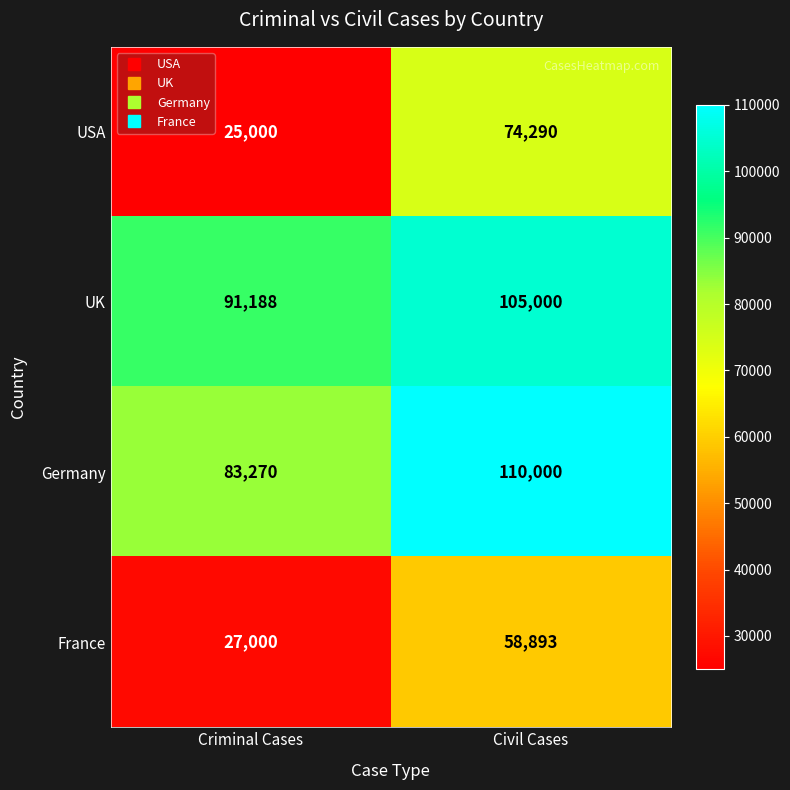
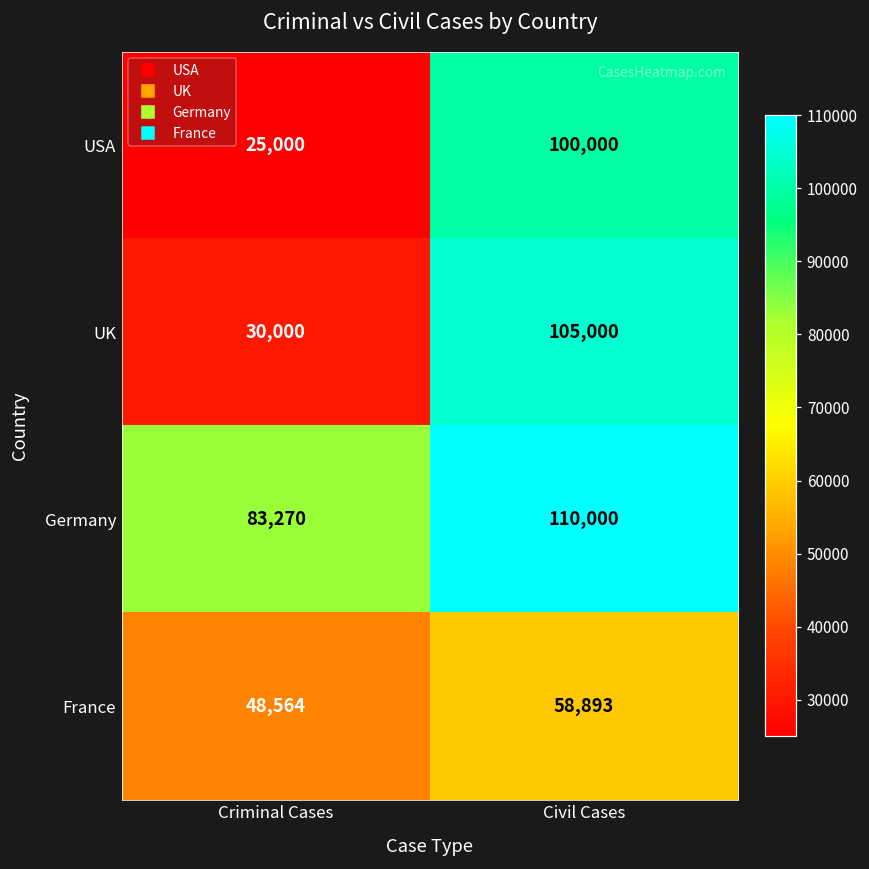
  {
    "USA": {
      "Criminal Cases": "25,000",
-     "Civil Cases": "74,290"
+     "Civil Cases": "100,000"
    },
    "UK": {
-     "Criminal Cases": "91,188",
+     "Criminal Cases": "30,000",
      "Civil Cases": "105,000"
    },
    "Germany": {
      "Criminal Cases": "83,270",
      "Civil Cases": "110,000"
    },
    "France": {
-     "Criminal Cases": "27,000",
+     "Criminal Cases": "48,564",
      "Civil Cases": "58,893"
    }
  }
